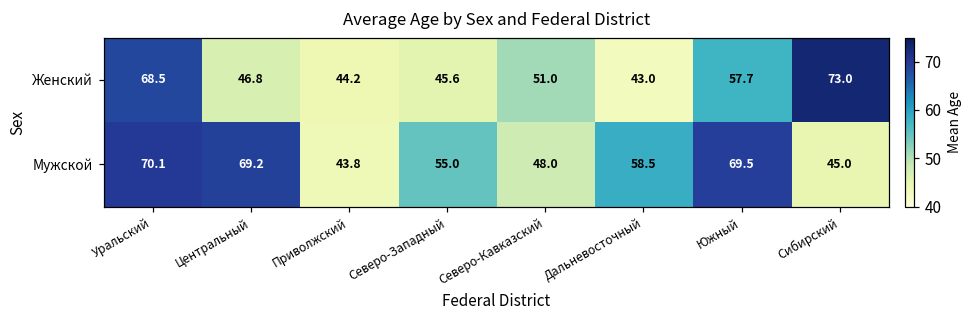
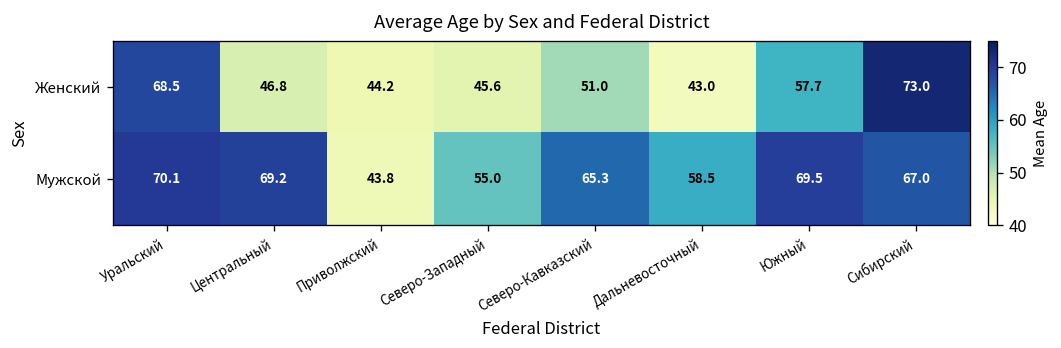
  {
    "Женский": {
      "Уральский": 68.5,
      "Центральный": 46.8,
      "Приволжский": 44.2,
      "Северо-Западный": 45.6,
      "Северо-Кавказский": 51.0,
      "Дальневосточный": 43.0,
      "Южный": 57.7,
      "Сибирский": 73.0
    },
    "Мужской": {
      "Уральский": 70.1,
      "Центральный": 69.2,
      "Приволжский": 43.8,
      "Северо-Западный": 55.0,
-     "Северо-Кавказский": 48.0,
+     "Северо-Кавказский": 65.3,
      "Дальневосточный": 58.5,
      "Южный": 69.5,
-     "Сибирский": 45.0
+     "Сибирский": 67.0
    }
  }
